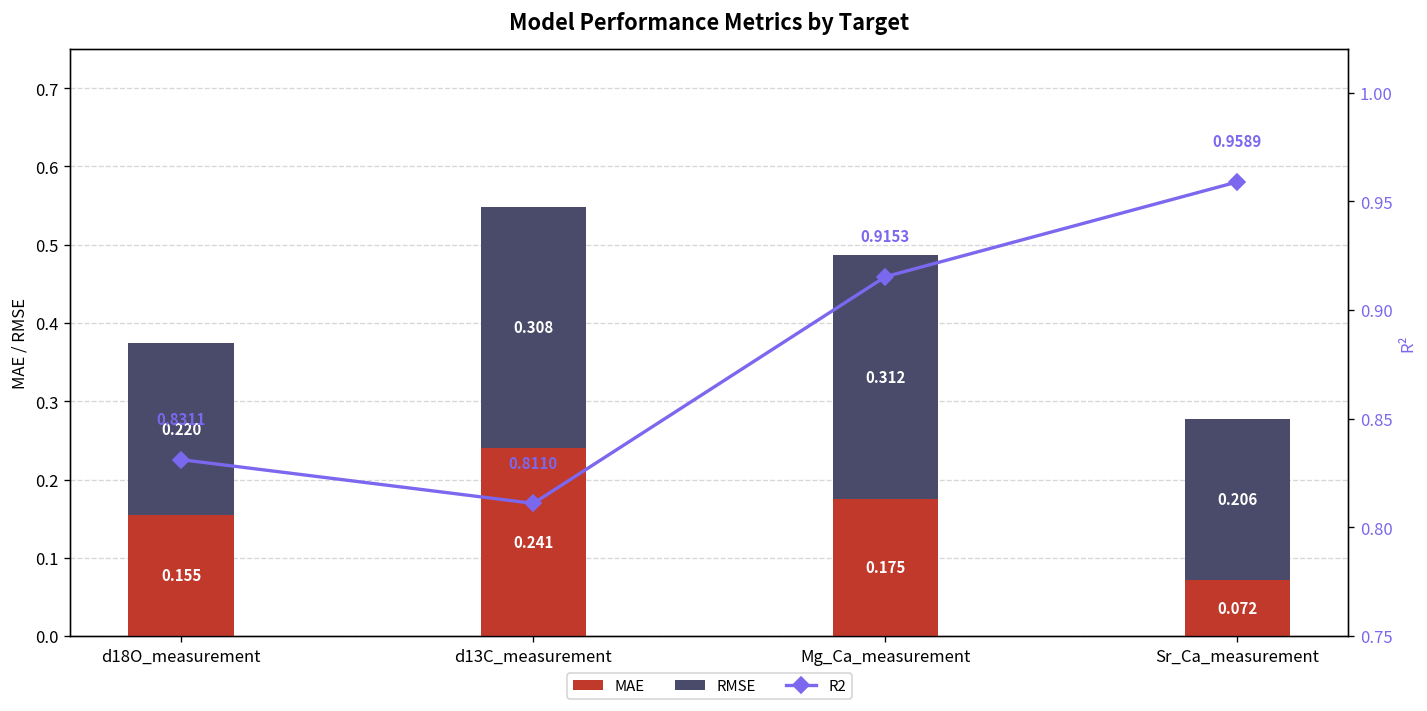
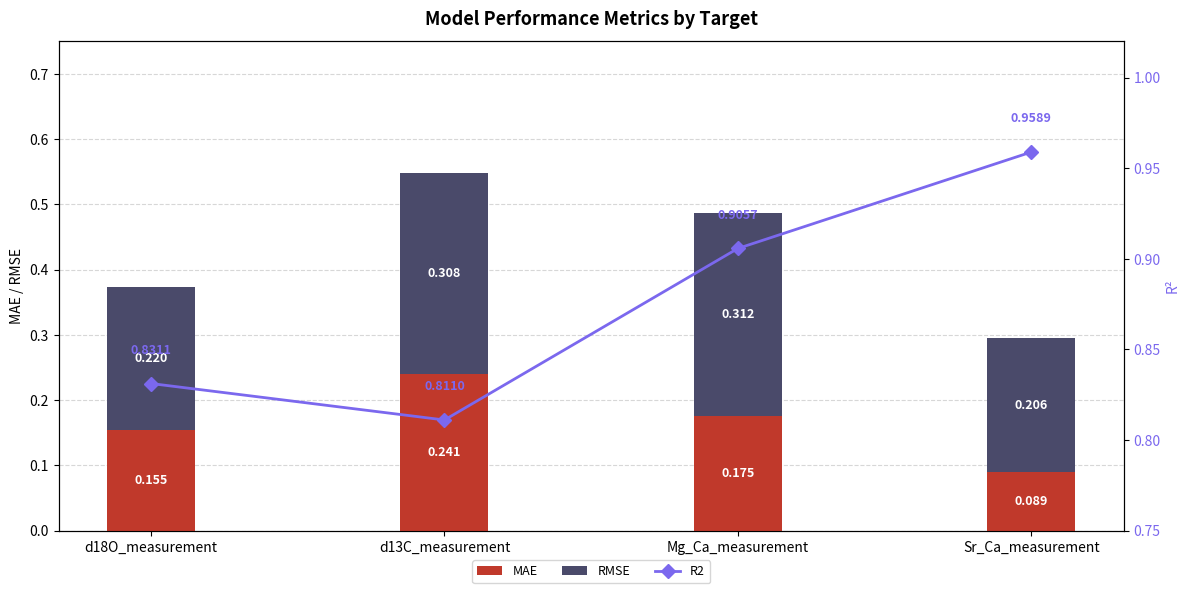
  {
    "MAE": {
      "d18O_measurement": 0.155,
      "d13C_measurement": 0.241,
      "Mg_Ca_measurement": 0.175,
-     "Sr_Ca_measurement": 0.072
+     "Sr_Ca_measurement": 0.089
    },
    "RMSE": {
      "d13C_measurement": 0.308,
      "Mg_Ca_measurement": 0.312,
      "Sr_Ca_measurement": 0.206
    },
    "R2": {
-     "Mg_Ca_measurement": 0.9153
+     "Mg_Ca_measurement": 0.9057
    }
  }
